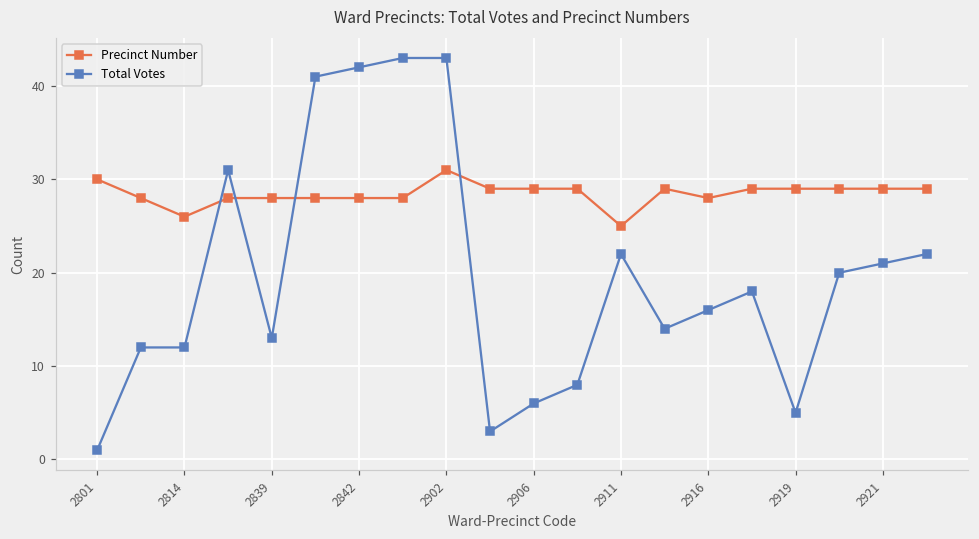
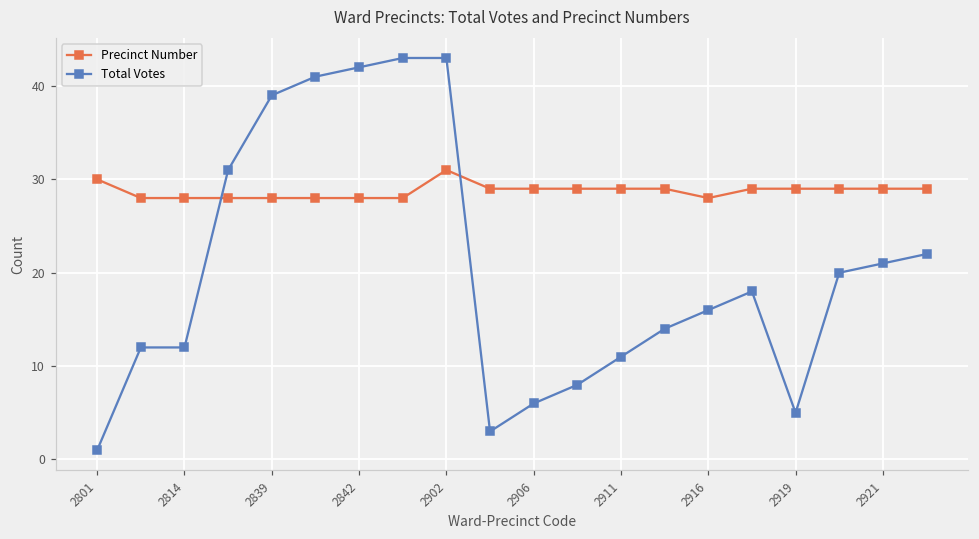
  {
    "Precinct Number": {
      "2801": 30,
-     "2814": 26,
+     "2814": 28,
      "2839": 28,
      "2842": 28,
      "2902": 31,
      "2906": 29,
-     "2911": 25,
+     "2911": 29,
      "2916": 28,
      "2919": 29,
      "2921": 29
    },
    "Total Votes": {
      "2801": 1,
      "2814": 12,
-     "2839": 13,
+     "2839": 39,
      "2842": 42,
      "2902": 43,
      "2906": 6,
-     "2911": 22,
+     "2911": 11,
      "2916": 16,
      "2919": 5,
      "2921": 21
    }
  }
